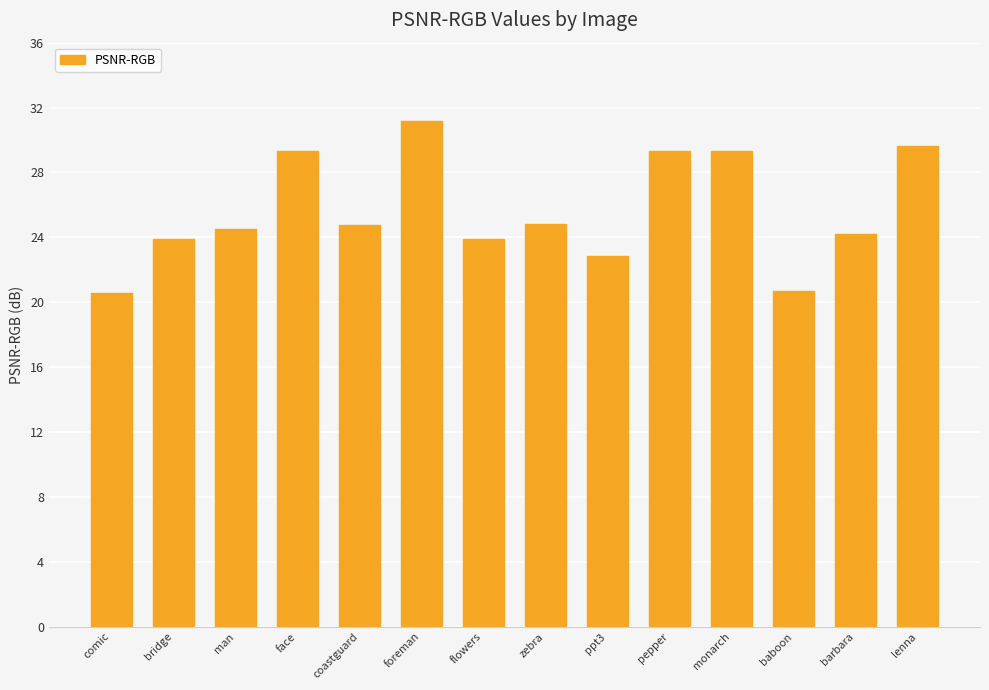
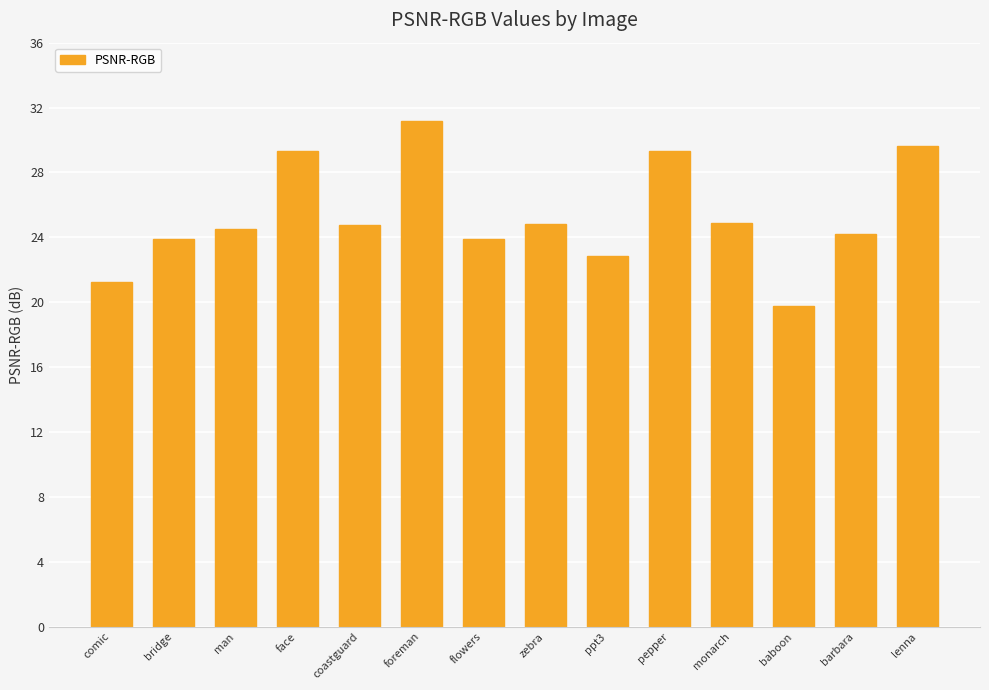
  {
-   "comic": 20.6,
+   "comic": 21.2,
    "bridge": 23.9,
    "man": 24.5,
    "face": 29.3,
    "coastguard": 24.8,
    "foreman": 31.1,
    "flowers": 23.9,
    "zebra": 24.8,
    "ppt3": 22.9,
    "pepper": 29.3,
-   "monarch": 29.3,
-   "baboon": 20.7,
+   "monarch": 24.9,
+   "baboon": 19.8,
    "barbara": 24.2,
    "lenna": 29.6
  }
